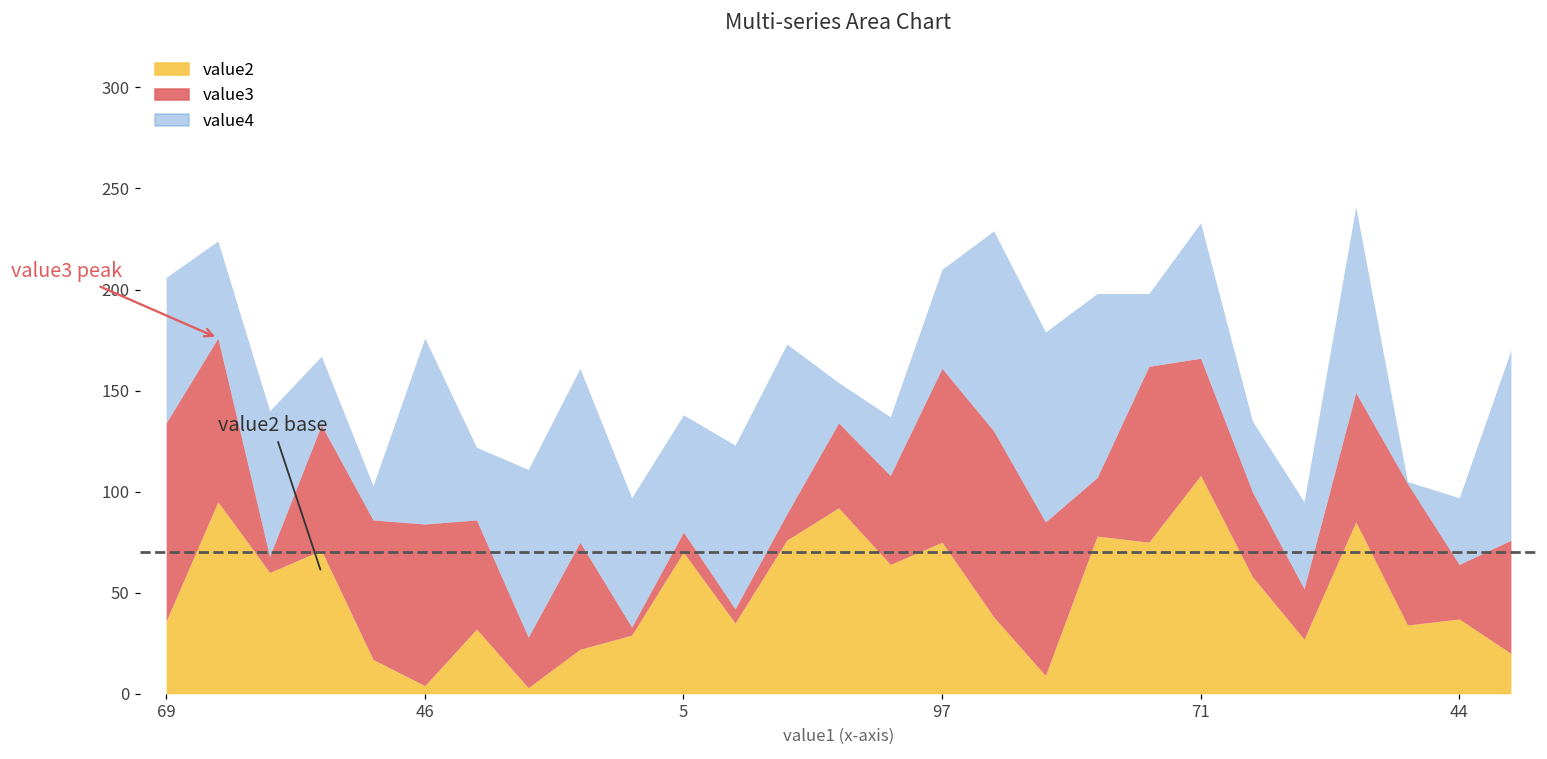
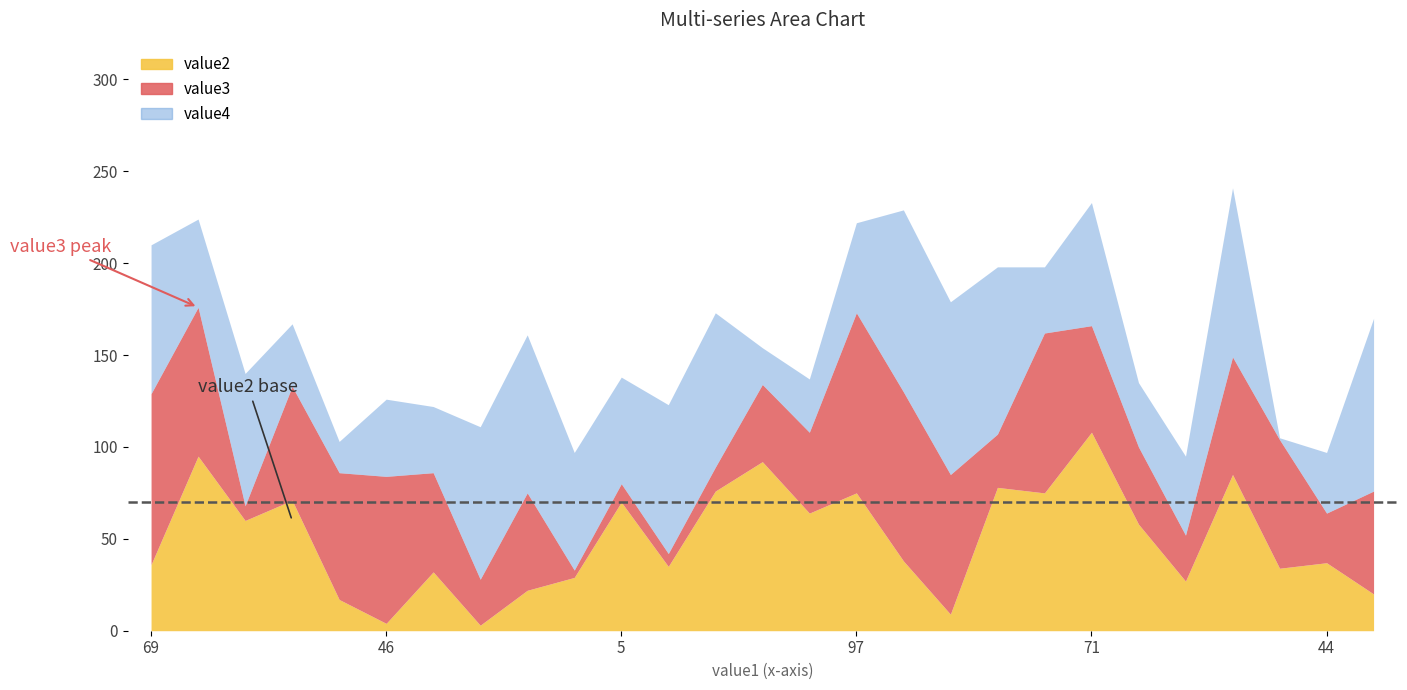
  {
    "value2": {
      "69": 36,
      "46": 4,
      "5": 70,
      "97": 75,
      "71": 108,
      "44": 37
    },
    "value3": {
-     "69": 98,
+     "69": 93,
      "46": 80,
      "5": 10,
-     "97": 86,
+     "97": 98,
      "71": 58,
      "44": 27
    },
    "value4": {
-     "69": 72,
-     "46": 92,
+     "69": 81,
+     "46": 42,
      "5": 58,
      "97": 49,
      "71": 67,
      "44": 33
    }
  }
